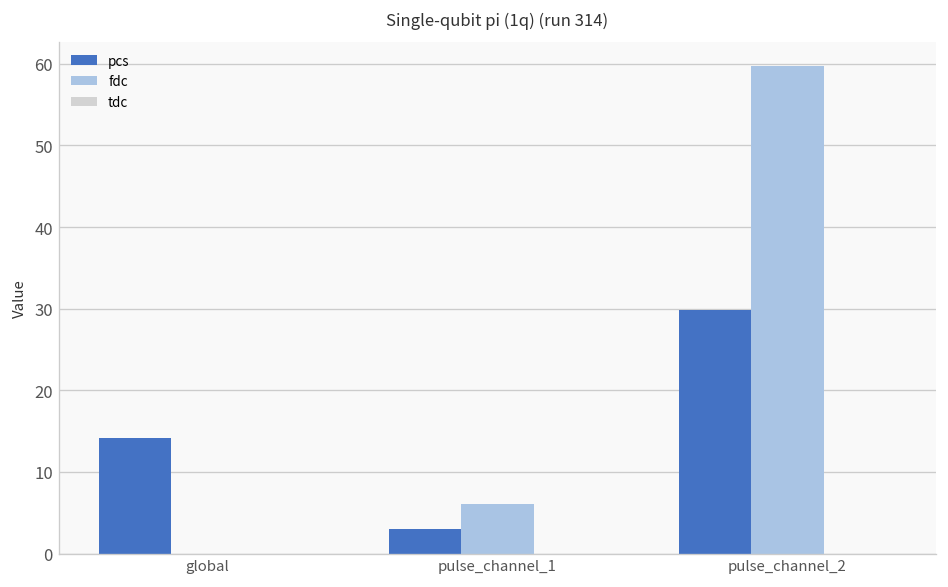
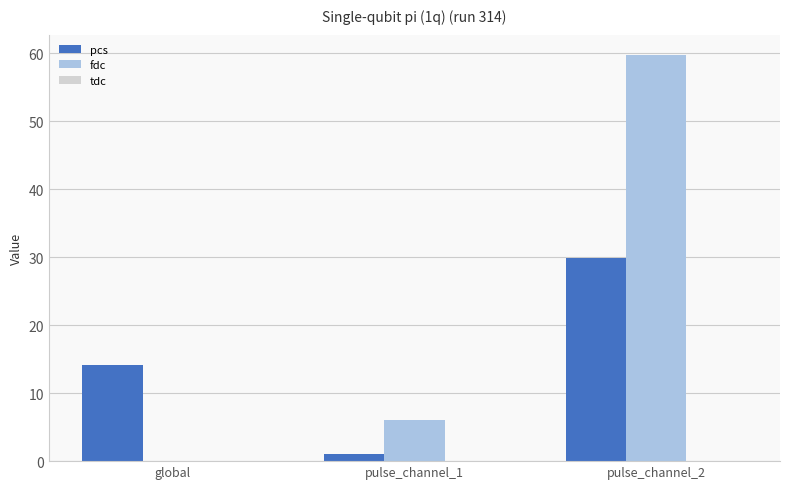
  {
    "pcs": {
      "global": 14,
-     "pulse_channel_1": 3,
+     "pulse_channel_1": 1,
      "pulse_channel_2": 30
    }
  }
